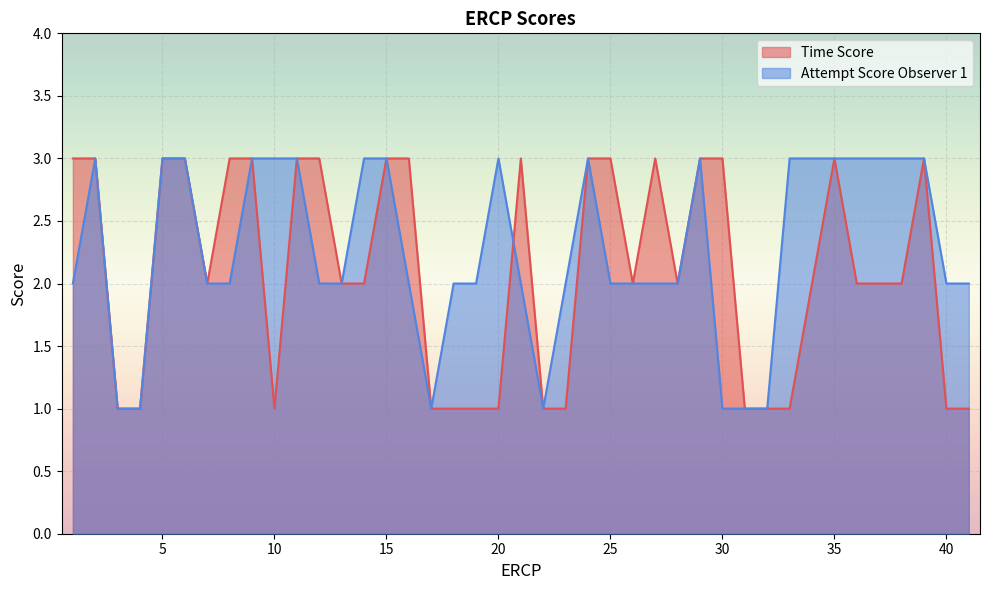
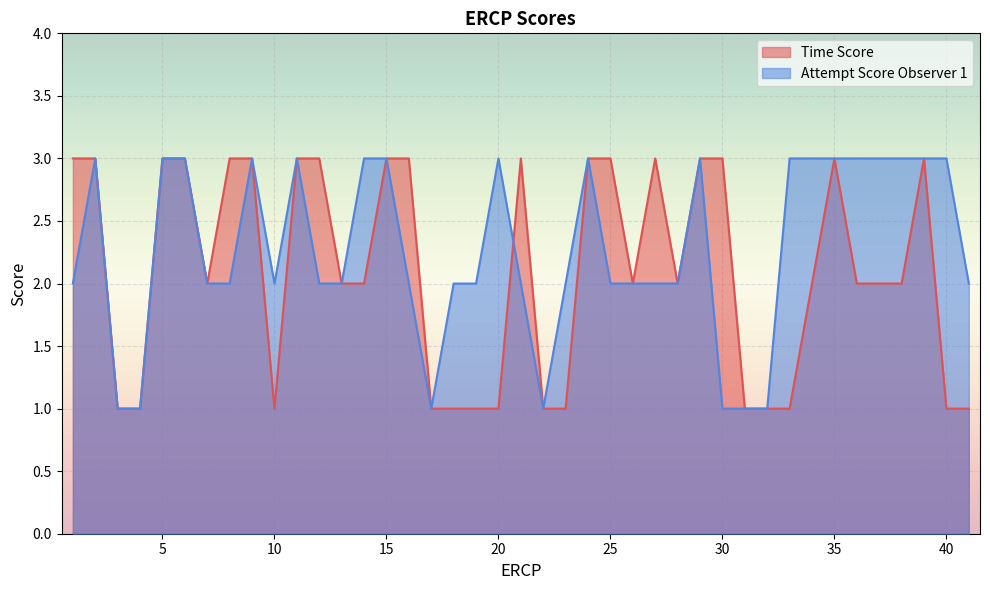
  {
    "Time Score": {
      "10": 1,
      "20": 1,
      "25": 3,
      "30": 3,
      "40": 1
    },
    "Attempt Score Observer 1": {
-     "10": 3,
+     "10": 2,
      "20": 3,
      "25": 2,
      "30": 1,
-     "40": 2
+     "40": 3
    }
  }
